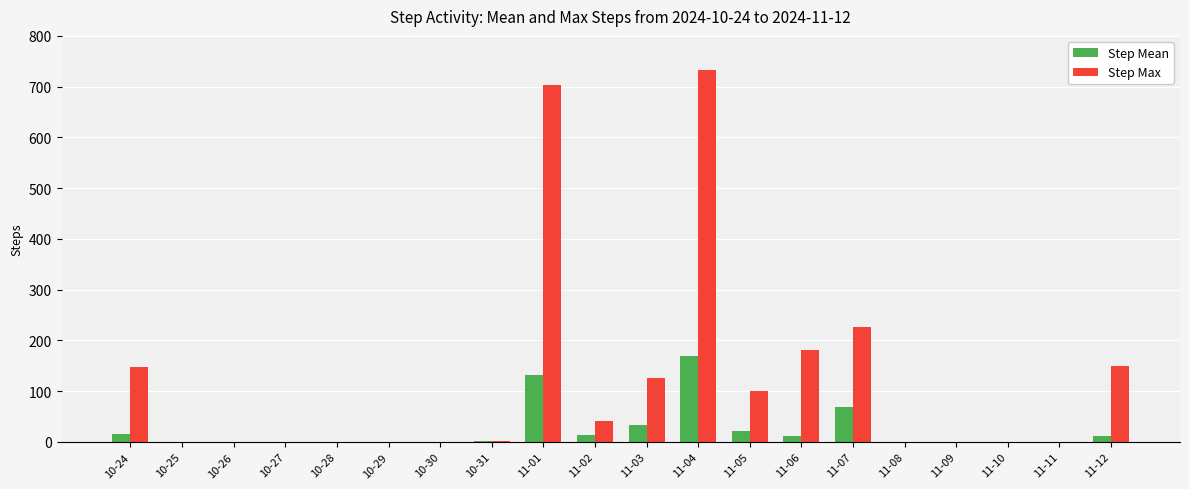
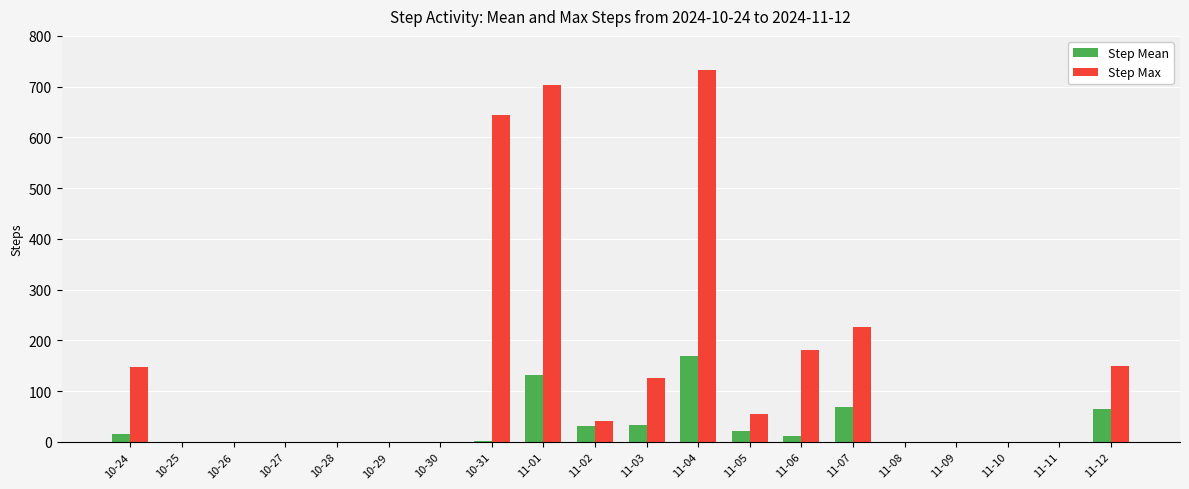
  {
    "Step Mean": {
      "10-24": 20,
      "10-25": 0,
      "10-26": 0,
      "10-27": 0,
      "10-28": 0,
      "10-29": 0,
      "10-30": 0,
      "11-01": 130,
-     "11-02": 10,
+     "11-02": 30,
      "11-03": 30,
      "11-04": 170,
      "11-05": 20,
      "11-06": 10,
      "11-07": 70,
      "11-08": 0,
      "11-09": 0,
      "11-10": 0,
      "11-11": 0,
-     "11-12": 10
+     "11-12": 60
    },
    "Step Max": {
      "10-24": 150,
      "10-25": 0,
      "10-26": 0,
      "10-27": 0,
      "10-28": 0,
      "10-29": 0,
      "10-30": 0,
-     "10-31": 0,
+     "10-31": 650,
      "11-01": 700,
      "11-02": 40,
      "11-03": 130,
      "11-04": 730,
-     "11-05": 100,
+     "11-05": 60,
      "11-06": 180,
      "11-07": 230,
      "11-08": 0,
      "11-09": 0,
      "11-10": 0,
      "11-11": 0,
      "11-12": 150
    }
  }
